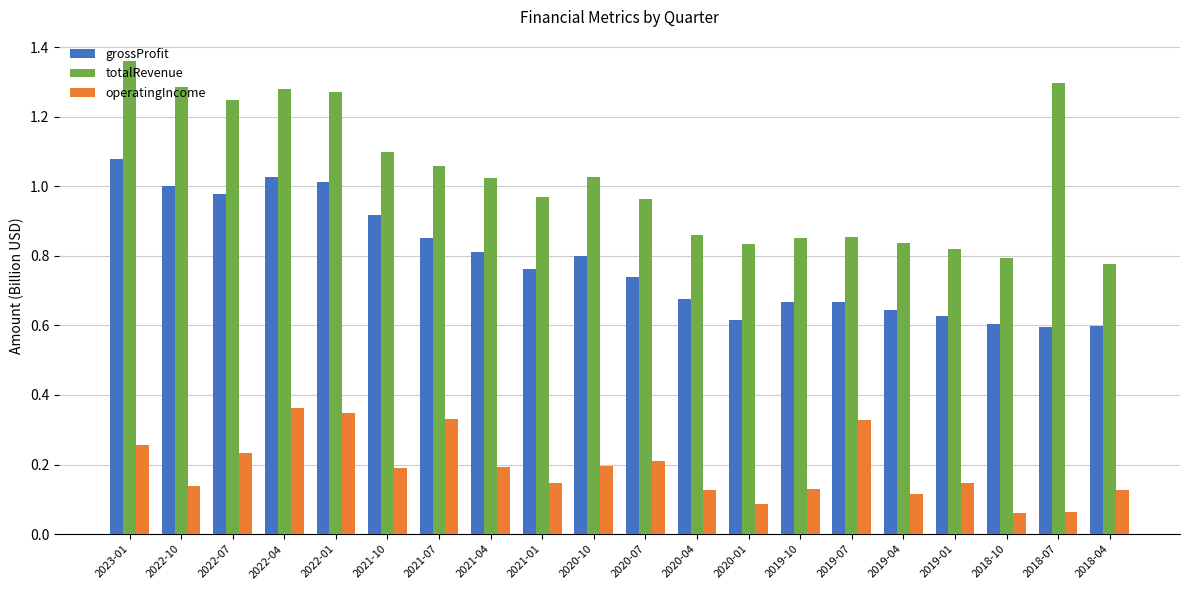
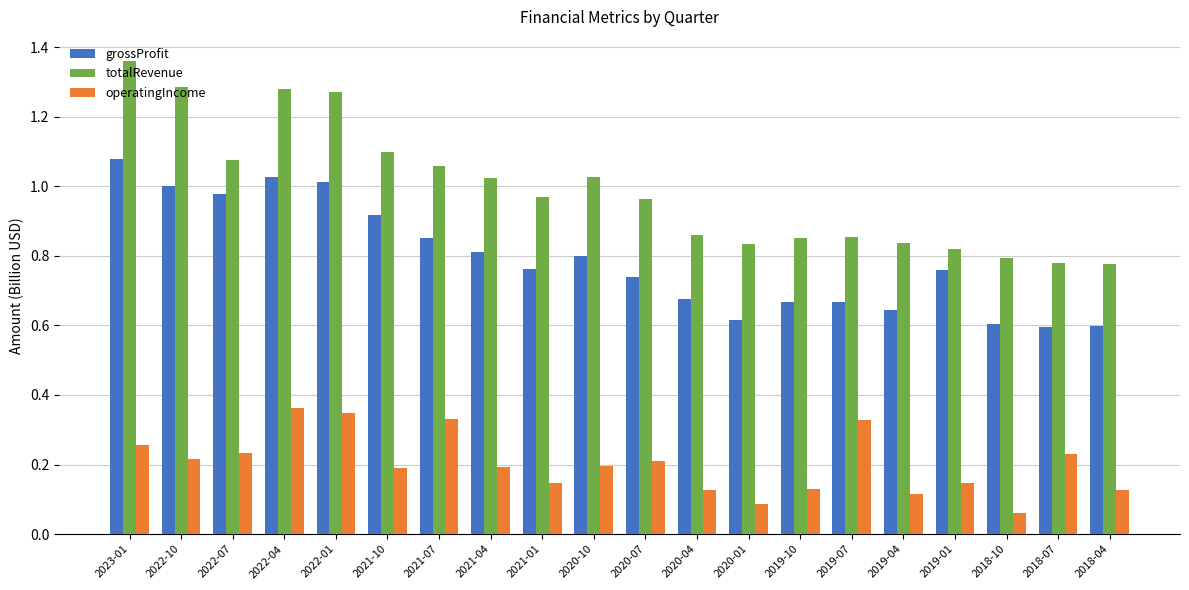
  {
    "grossProfit": {
      "2023-01": 1.08,
      "2022-10": 1.00,
      "2022-07": 0.98,
      "2022-04": 1.03,
      "2022-01": 1.01,
      "2021-10": 0.92,
      "2021-07": 0.85,
      "2021-04": 0.81,
      "2021-01": 0.76,
      "2020-10": 0.80,
      "2020-07": 0.74,
      "2020-04": 0.68,
      "2020-01": 0.62,
      "2019-10": 0.67,
      "2019-07": 0.67,
      "2019-04": 0.65,
-     "2019-01": 0.63,
+     "2019-01": 0.76,
      "2018-10": 0.60,
      "2018-07": 0.59,
      "2018-04": 0.60
    },
    "totalRevenue": {
      "2023-01": 1.36,
      "2022-10": 1.28,
-     "2022-07": 1.25,
+     "2022-07": 1.08,
      "2022-04": 1.28,
      "2022-01": 1.27,
      "2021-10": 1.10,
      "2021-07": 1.06,
      "2021-04": 1.02,
      "2021-01": 0.97,
      "2020-10": 1.03,
      "2020-07": 0.96,
      "2020-04": 0.86,
      "2020-01": 0.83,
      "2019-10": 0.85,
      "2019-07": 0.85,
      "2019-04": 0.84,
      "2019-01": 0.82,
      "2018-10": 0.80,
-     "2018-07": 1.30,
+     "2018-07": 0.78,
      "2018-04": 0.78
    },
    "operatingIncome": {
      "2023-01": 0.26,
-     "2022-10": 0.14,
+     "2022-10": 0.22,
      "2022-07": 0.23,
      "2022-04": 0.36,
      "2022-01": 0.35,
      "2021-10": 0.19,
      "2021-07": 0.33,
      "2021-04": 0.19,
      "2021-01": 0.15,
      "2020-10": 0.20,
      "2020-07": 0.21,
      "2020-04": 0.13,
      "2020-01": 0.09,
      "2019-10": 0.13,
      "2019-07": 0.33,
      "2019-04": 0.12,
      "2019-01": 0.15,
      "2018-10": 0.06,
-     "2018-07": 0.06,
+     "2018-07": 0.23,
      "2018-04": 0.13
    }
  }
